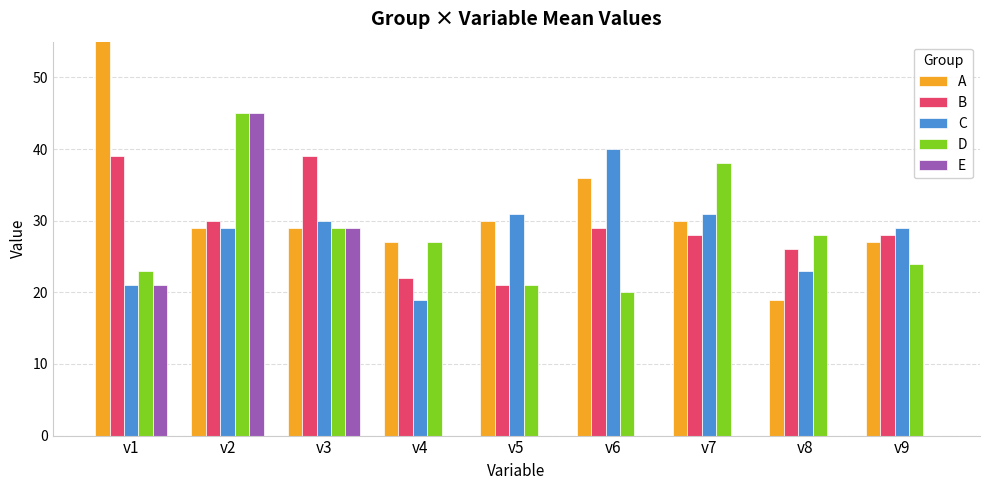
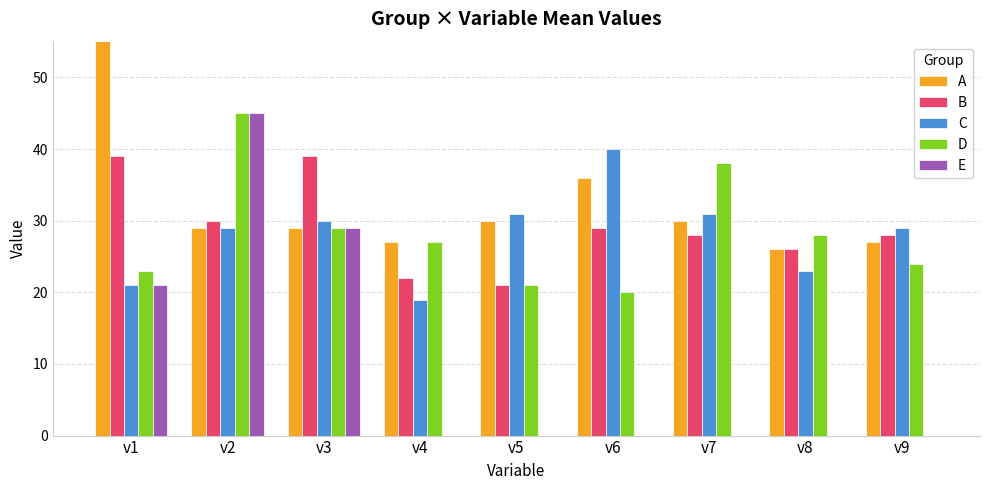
  {
    "A": {
      "v2": 29,
      "v3": 29,
      "v4": 27,
      "v5": 30,
      "v6": 36,
      "v7": 30,
-     "v8": 19,
+     "v8": 26,
      "v9": 27
    },
    "B": {
      "v1": 39,
      "v2": 30,
      "v3": 39,
      "v4": 22,
      "v5": 21,
      "v6": 29,
      "v7": 28,
      "v8": 26,
      "v9": 28
    },
    "C": {
      "v1": 21,
      "v2": 29,
      "v3": 30,
      "v4": 19,
      "v5": 31,
      "v6": 40,
      "v7": 31,
      "v8": 23,
      "v9": 29
    },
    "D": {
      "v1": 23,
      "v2": 45,
      "v3": 29,
      "v4": 27,
      "v5": 21,
      "v6": 20,
      "v7": 38,
      "v8": 28,
      "v9": 24
    },
    "E": {
      "v1": 21,
      "v2": 45,
      "v3": 29,
      "v4": 0,
      "v5": 0,
      "v6": 0,
      "v7": 0,
      "v8": 0,
      "v9": 0
    }
  }
